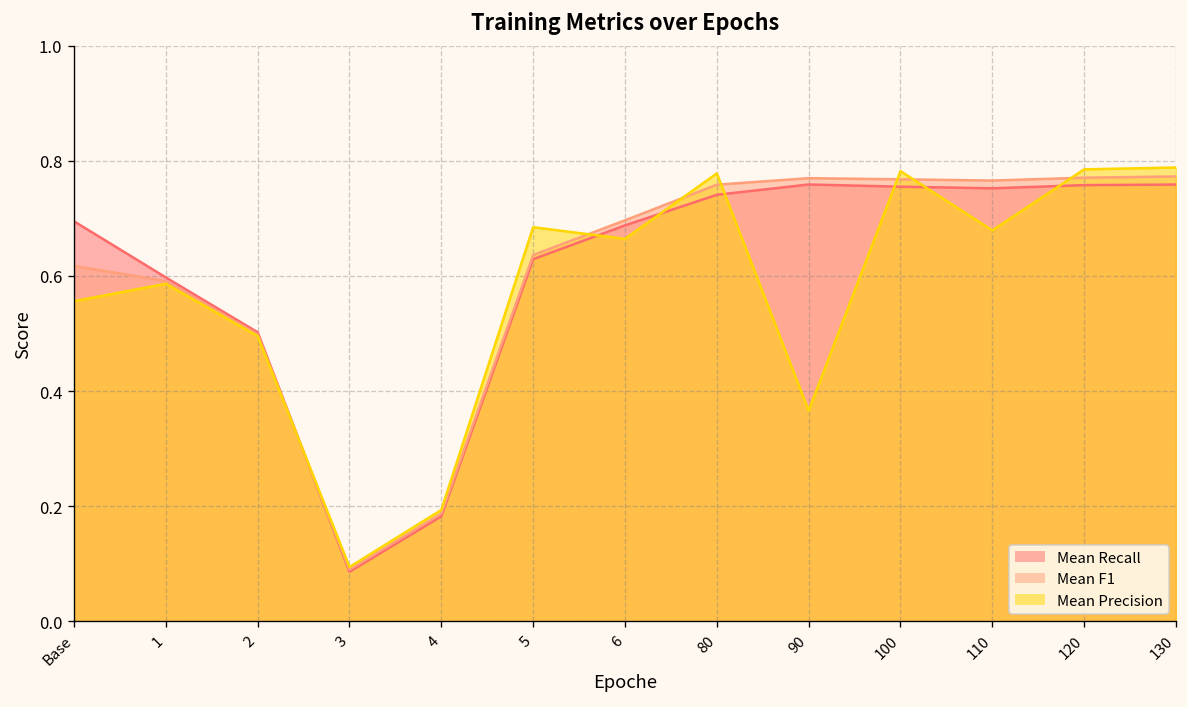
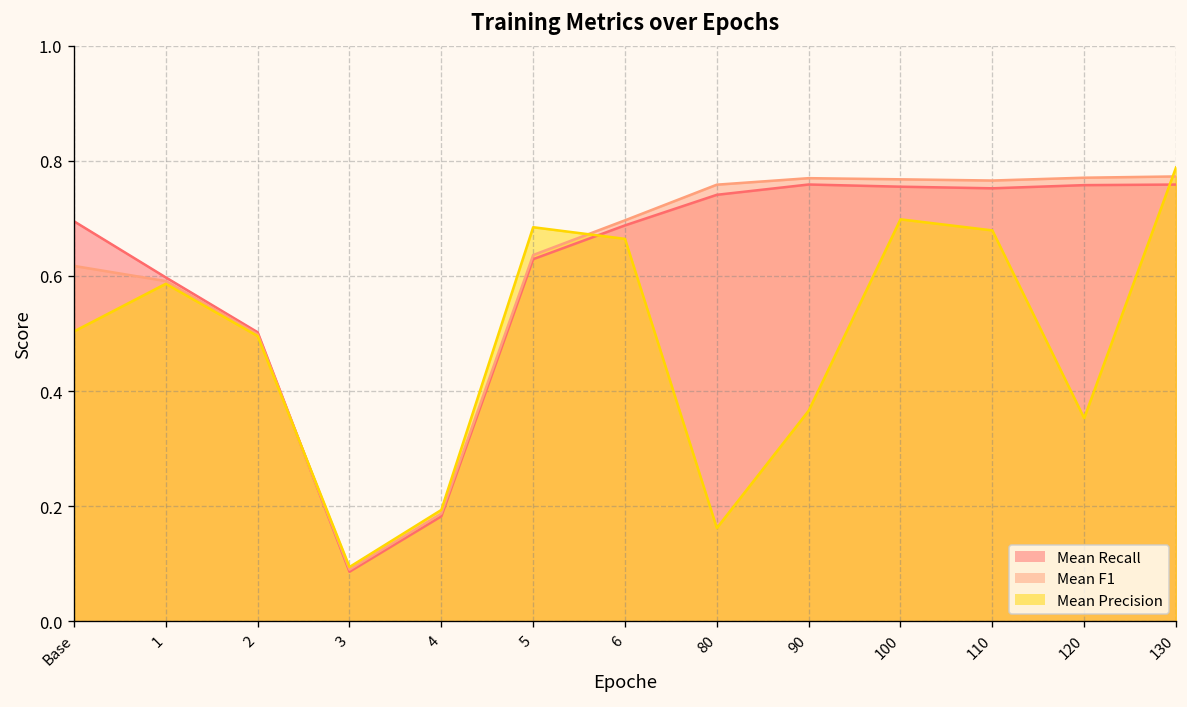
  {
    "Mean Precision": {
-     "Base": 0.56,
+     "Base": 0.50,
      "4": 0.19,
      "5": 0.68,
      "6": 0.66,
-     "80": 0.78,
+     "80": 0.16,
      "90": 0.37,
-     "100": 0.78,
+     "100": 0.70,
      "110": 0.68,
-     "120": 0.79,
+     "120": 0.35,
      "130": 0.79
    }
  }
